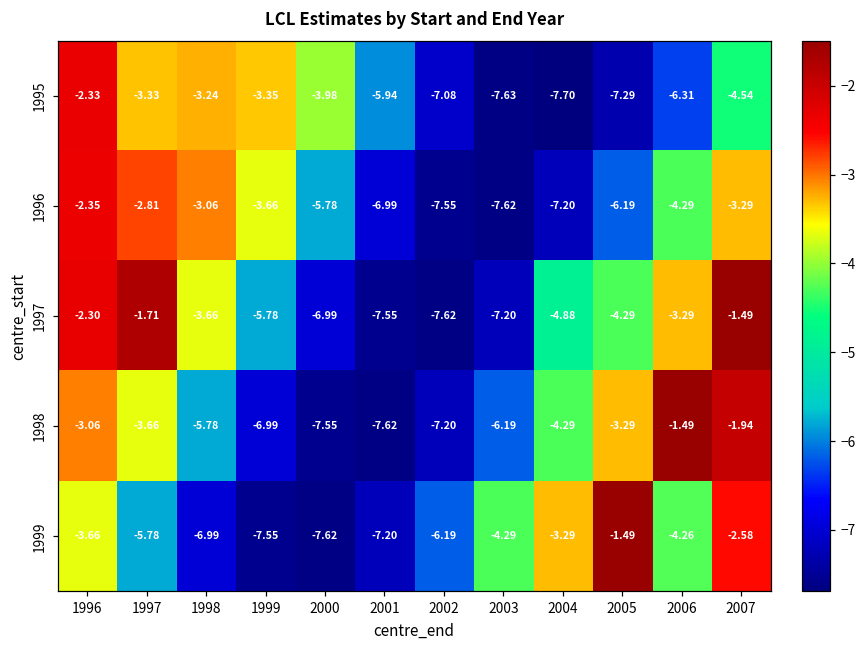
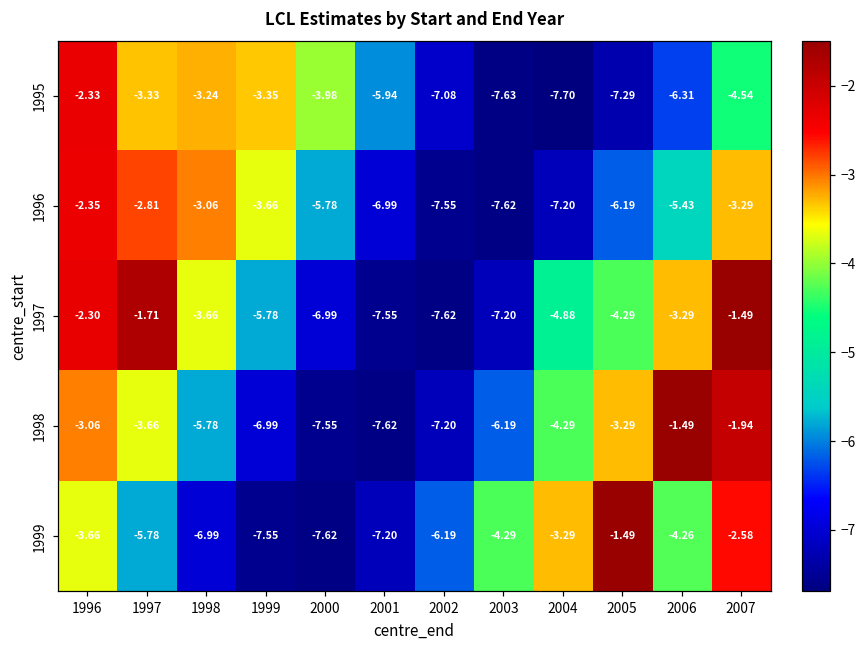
  {
    "1995": {
      "1996": -2.33,
      "1997": -3.33,
      "1998": -3.24,
      "1999": -3.35,
      "2000": -3.98,
      "2001": -5.94,
      "2002": -7.08,
      "2003": -7.63,
      "2004": -7.70,
      "2005": -7.29,
      "2006": -6.31,
      "2007": -4.54
    },
    "1996": {
      "1996": -2.35,
      "1997": -2.81,
      "1998": -3.06,
      "1999": -3.66,
      "2000": -5.78,
      "2001": -6.99,
      "2002": -7.55,
      "2003": -7.62,
      "2004": -7.20,
      "2005": -6.19,
-     "2006": -4.29,
+     "2006": -5.43,
      "2007": -3.29
    },
    "1997": {
      "1996": -2.30,
      "1997": -1.71,
      "1998": -3.66,
      "1999": -5.78,
      "2000": -6.99,
      "2001": -7.55,
      "2002": -7.62,
      "2003": -7.20,
      "2004": -4.88,
      "2005": -4.29,
      "2006": -3.29,
      "2007": -1.49
    },
    "1998": {
      "1996": -3.06,
      "1997": -3.66,
      "1998": -5.78,
      "1999": -6.99,
      "2000": -7.55,
      "2001": -7.62,
      "2002": -7.20,
      "2003": -6.19,
      "2004": -4.29,
      "2005": -3.29,
      "2006": -1.49,
      "2007": -1.94
    },
    "1999": {
      "1996": -3.66,
      "1997": -5.78,
      "1998": -6.99,
      "1999": -7.55,
      "2000": -7.62,
      "2001": -7.20,
      "2002": -6.19,
      "2003": -4.29,
      "2004": -3.29,
      "2005": -1.49,
      "2006": -4.26,
      "2007": -2.58
    }
  }
